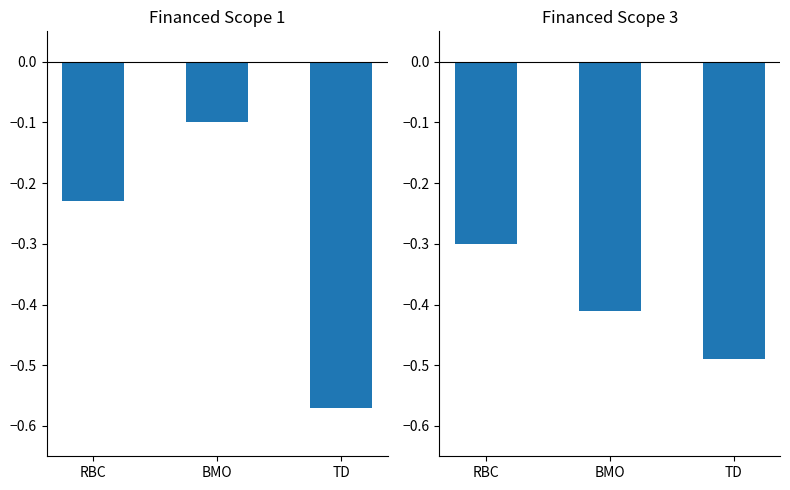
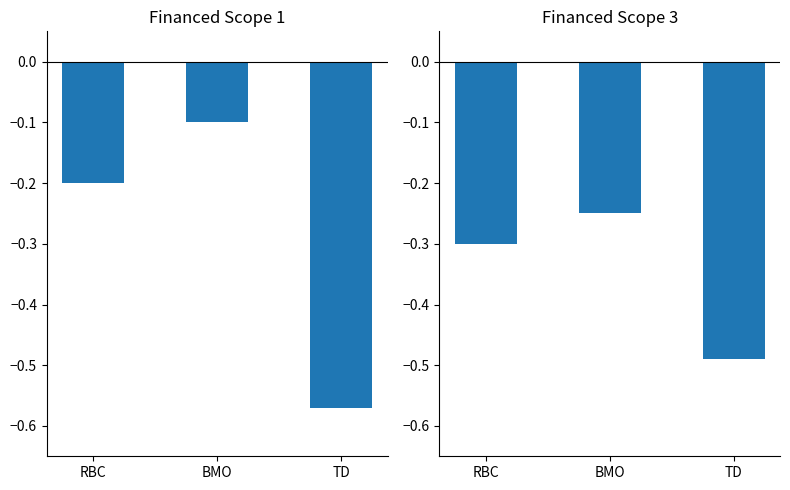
  {
    "Financed Scope 1": {
-     "RBC": -0.23,
+     "RBC": -0.20,
      "BMO": -0.10,
      "TD": -0.57
    },
    "Financed Scope 3": {
      "RBC": -0.30,
-     "BMO": -0.41,
+     "BMO": -0.25,
      "TD": -0.49
    }
  }
